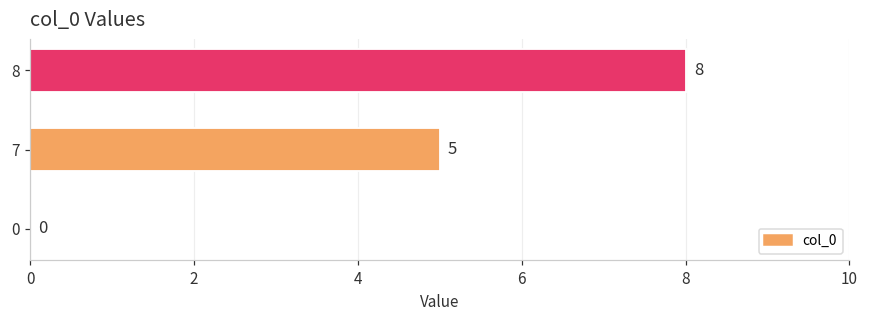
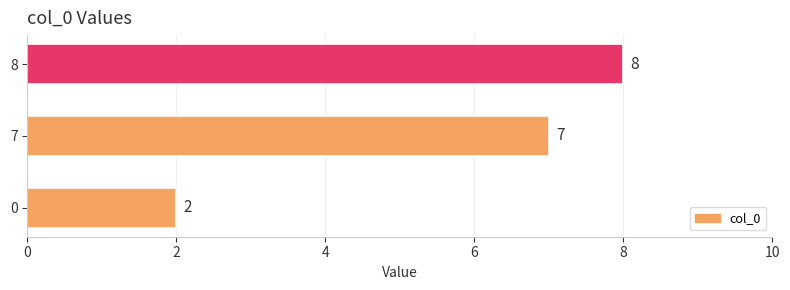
  {
    "8": 8,
-   "7": 5,
-   "0": 0
+   "7": 7,
+   "0": 2
  }
